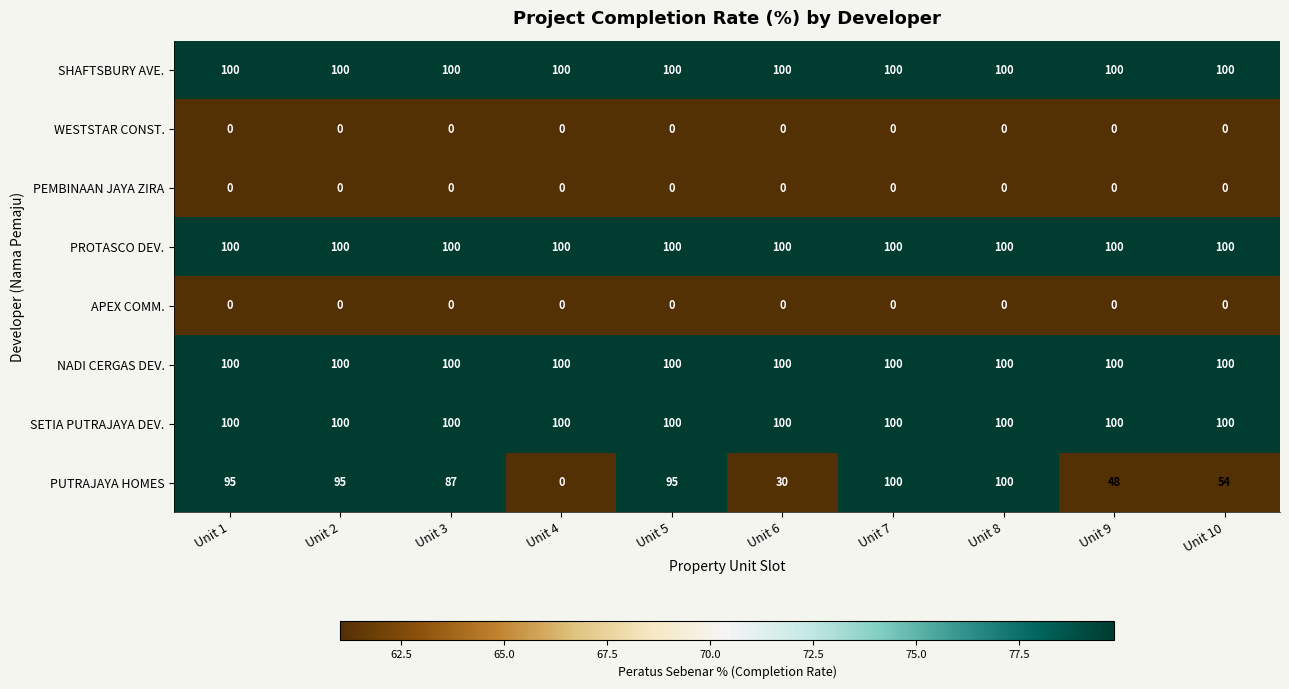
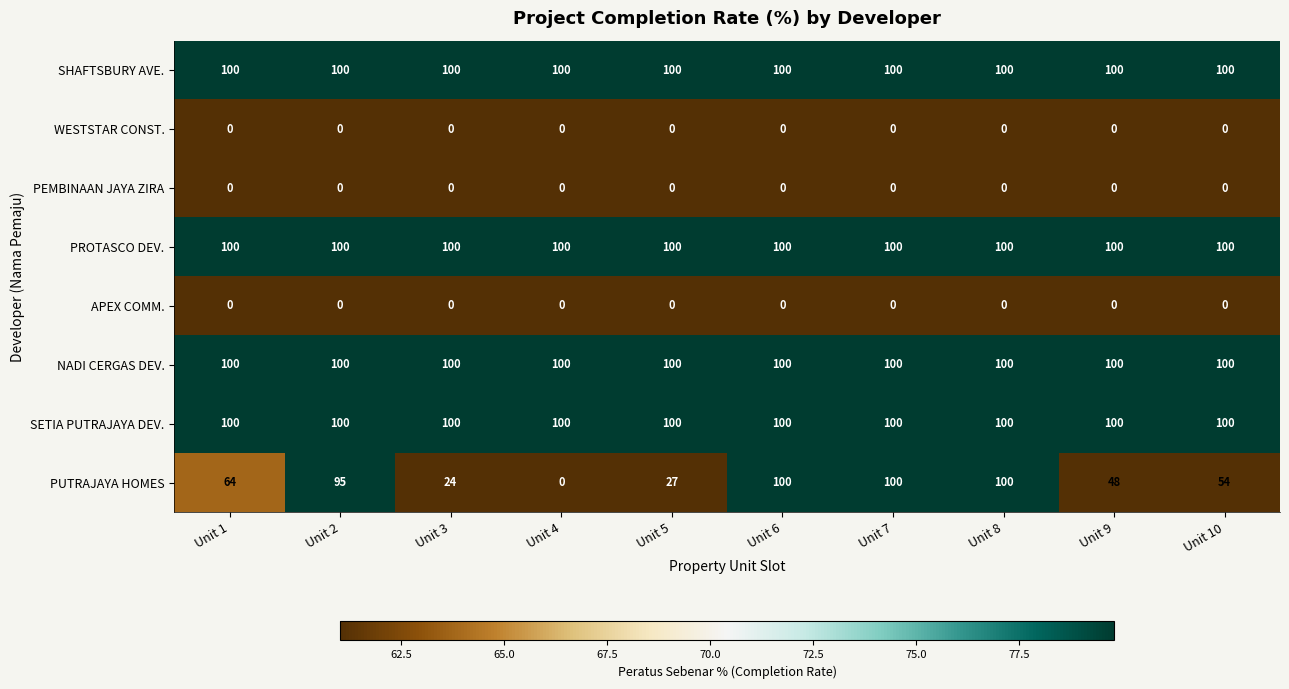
  {
    "SHAFTSBURY AVE.": {
      "Unit 1": 100,
      "Unit 2": 100,
      "Unit 3": 100,
      "Unit 4": 100,
      "Unit 5": 100,
      "Unit 6": 100,
      "Unit 7": 100,
      "Unit 8": 100,
      "Unit 9": 100,
      "Unit 10": 100
    },
    "WESTSTAR CONST.": {
      "Unit 1": 0,
      "Unit 2": 0,
      "Unit 3": 0,
      "Unit 4": 0,
      "Unit 5": 0,
      "Unit 6": 0,
      "Unit 7": 0,
      "Unit 8": 0,
      "Unit 9": 0,
      "Unit 10": 0
    },
    "PEMBINAAN JAYA ZIRA": {
      "Unit 1": 0,
      "Unit 2": 0,
      "Unit 3": 0,
      "Unit 4": 0,
      "Unit 5": 0,
      "Unit 6": 0,
      "Unit 7": 0,
      "Unit 8": 0,
      "Unit 9": 0,
      "Unit 10": 0
    },
    "PROTASCO DEV.": {
      "Unit 1": 100,
      "Unit 2": 100,
      "Unit 3": 100,
      "Unit 4": 100,
      "Unit 5": 100,
      "Unit 6": 100,
      "Unit 7": 100,
      "Unit 8": 100,
      "Unit 9": 100,
      "Unit 10": 100
    },
    "APEX COMM.": {
      "Unit 1": 0,
      "Unit 2": 0,
      "Unit 3": 0,
      "Unit 4": 0,
      "Unit 5": 0,
      "Unit 6": 0,
      "Unit 7": 0,
      "Unit 8": 0,
      "Unit 9": 0,
      "Unit 10": 0
    },
    "NADI CERGAS DEV.": {
      "Unit 1": 100,
      "Unit 2": 100,
      "Unit 3": 100,
      "Unit 4": 100,
      "Unit 5": 100,
      "Unit 6": 100,
      "Unit 7": 100,
      "Unit 8": 100,
      "Unit 9": 100,
      "Unit 10": 100
    },
    "SETIA PUTRAJAYA DEV.": {
      "Unit 1": 100,
      "Unit 2": 100,
      "Unit 3": 100,
      "Unit 4": 100,
      "Unit 5": 100,
      "Unit 6": 100,
      "Unit 7": 100,
      "Unit 8": 100,
      "Unit 9": 100,
      "Unit 10": 100
    },
    "PUTRAJAYA HOMES": {
-     "Unit 1": 95,
+     "Unit 1": 64,
      "Unit 2": 95,
-     "Unit 3": 87,
+     "Unit 3": 24,
      "Unit 4": 0,
-     "Unit 5": 95,
-     "Unit 6": 30,
+     "Unit 5": 27,
+     "Unit 6": 100,
      "Unit 7": 100,
      "Unit 8": 100,
      "Unit 9": 48,
      "Unit 10": 54
    }
  }
